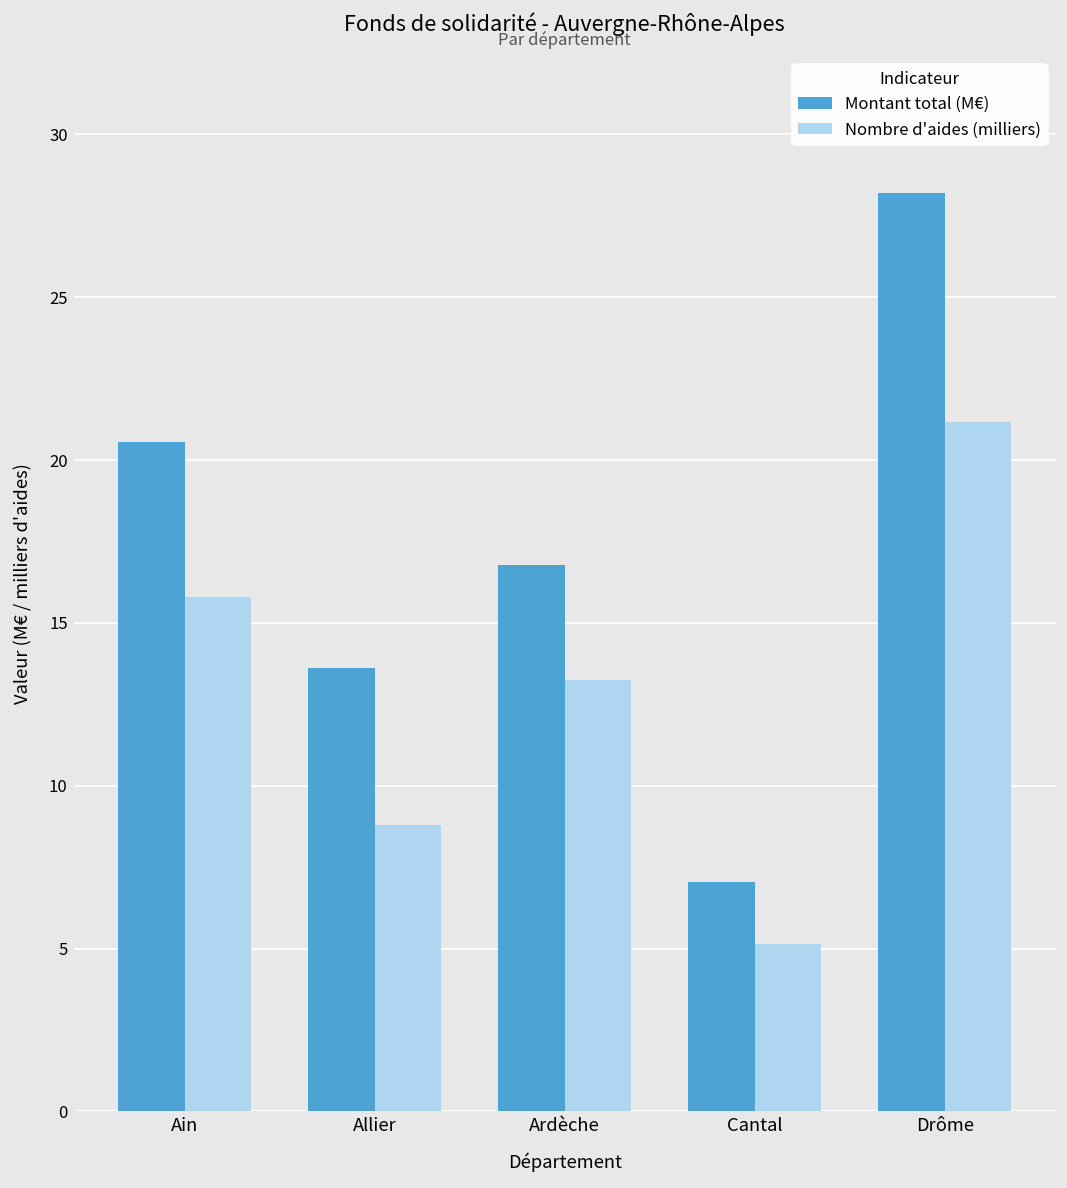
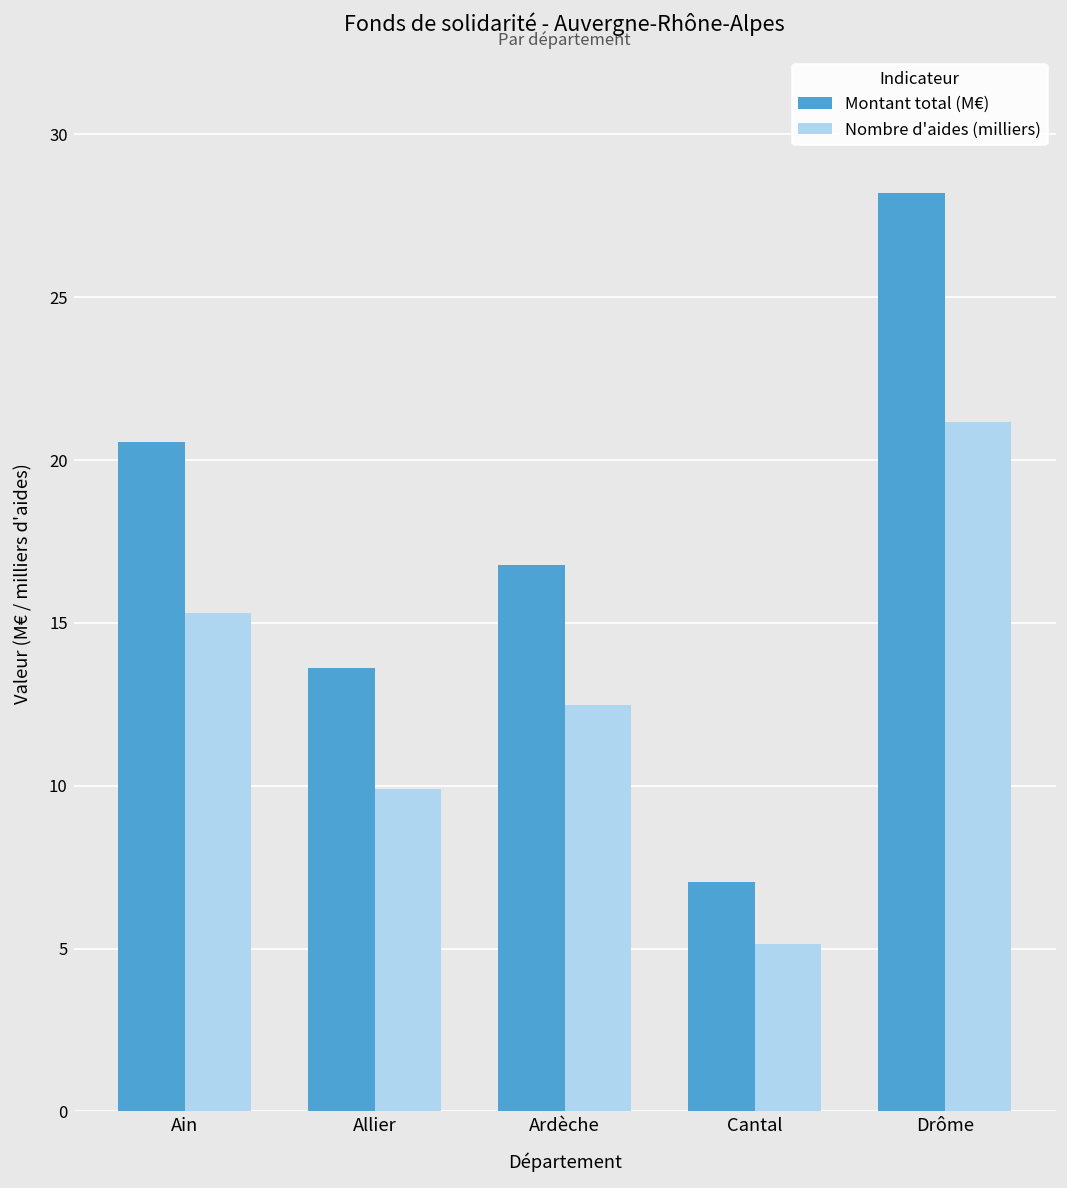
  {
    "Montant total (M€)": {
      "Ain": 20.6,
      "Allier": 13.6,
      "Ardèche": 16.8,
      "Cantal": 7.1,
      "Drôme": 28.2
    },
    "Nombre d'aides (milliers)": {
-     "Ain": 15.8,
-     "Allier": 8.8,
-     "Ardèche": 13.3,
+     "Ain": 15.3,
+     "Allier": 9.9,
+     "Ardèche": 12.5,
      "Cantal": 5.1,
      "Drôme": 21.2
    }
  }
